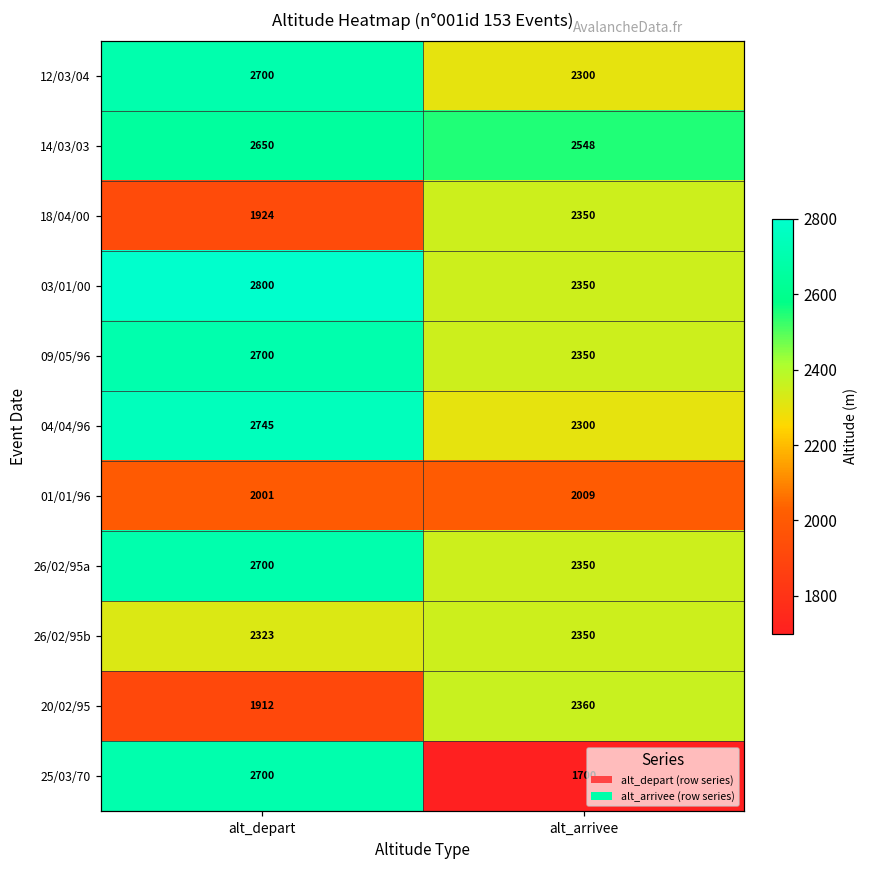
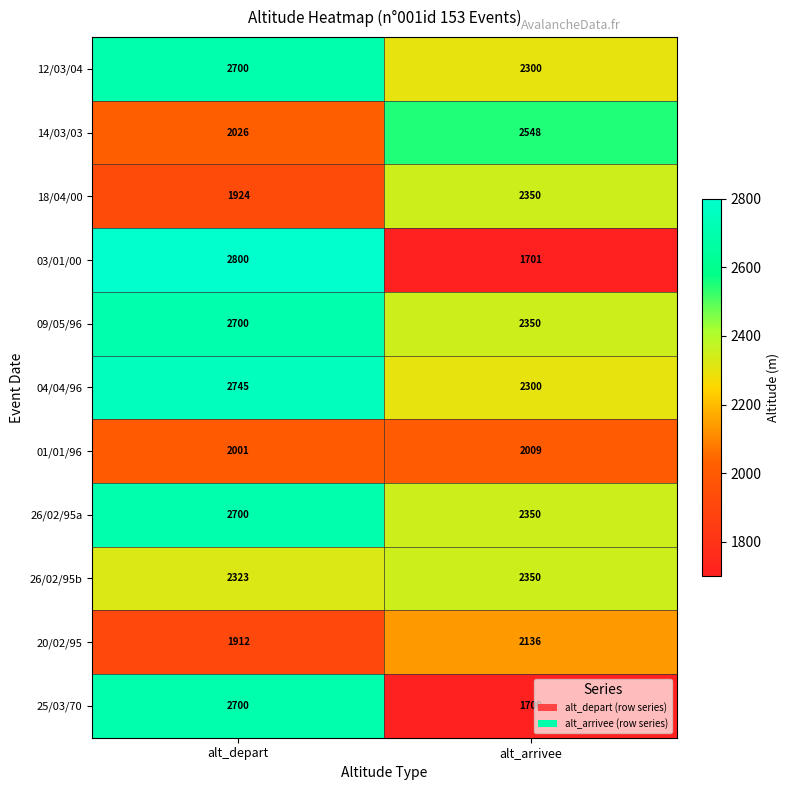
  {
    "12/03/04": {
      "alt_depart": 2700,
      "alt_arrivee": 2300
    },
    "14/03/03": {
-     "alt_depart": 2650,
+     "alt_depart": 2026,
      "alt_arrivee": 2548
    },
    "18/04/00": {
      "alt_depart": 1924,
      "alt_arrivee": 2350
    },
    "03/01/00": {
      "alt_depart": 2800,
-     "alt_arrivee": 2350
+     "alt_arrivee": 1701
    },
    "09/05/96": {
      "alt_depart": 2700,
      "alt_arrivee": 2350
    },
    "04/04/96": {
      "alt_depart": 2745,
      "alt_arrivee": 2300
    },
    "01/01/96": {
      "alt_depart": 2001,
      "alt_arrivee": 2009
    },
    "26/02/95a": {
      "alt_depart": 2700,
      "alt_arrivee": 2350
    },
    "26/02/95b": {
      "alt_depart": 2323,
      "alt_arrivee": 2350
    },
    "20/02/95": {
      "alt_depart": 1912,
-     "alt_arrivee": 2360
+     "alt_arrivee": 2136
    },
    "25/03/70": {
      "alt_depart": 2700
    }
  }
